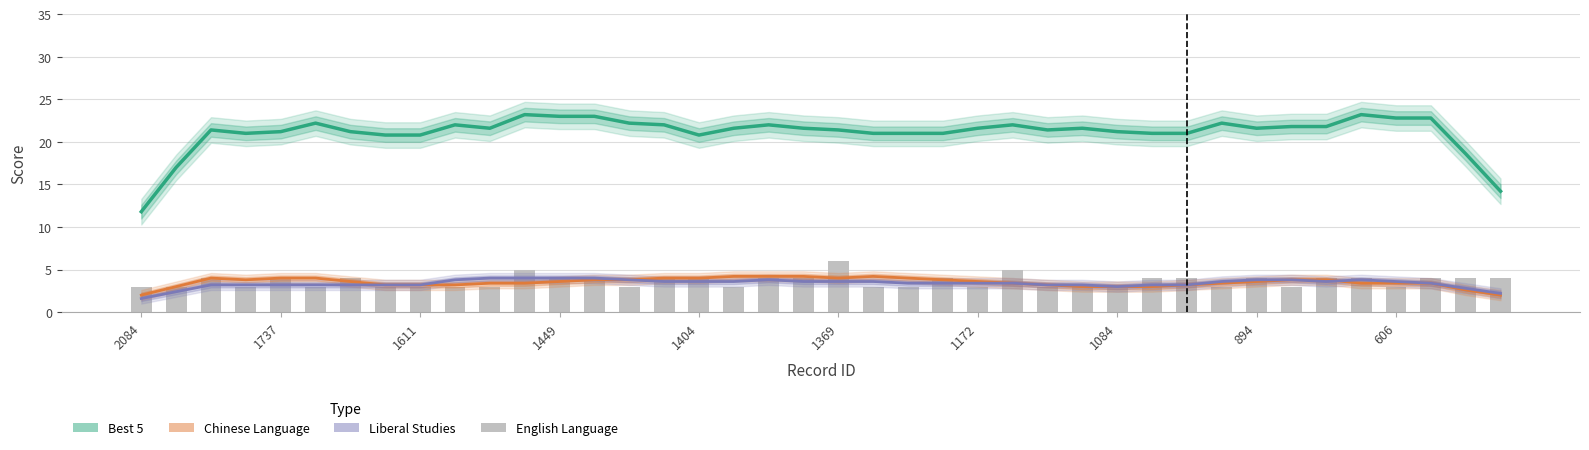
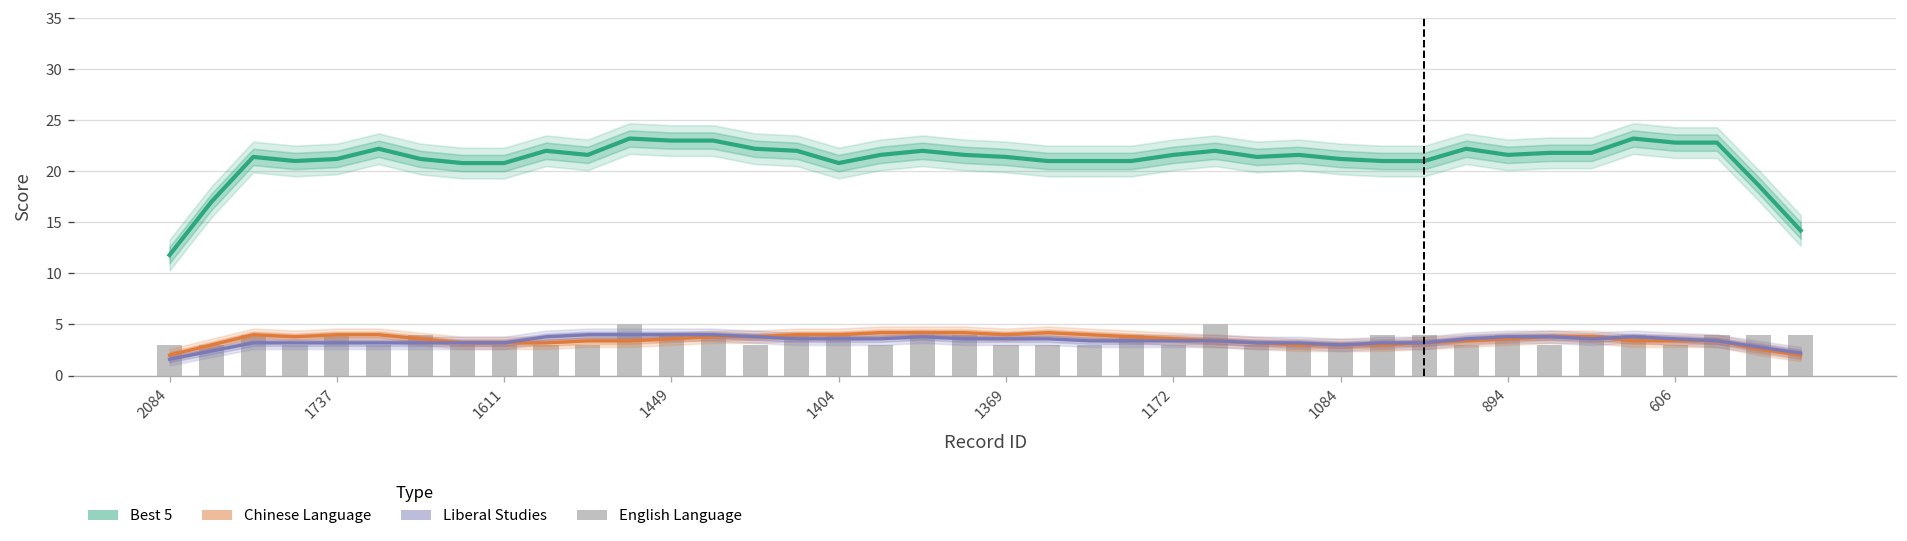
  {
    "English Language": {
      "2084": 3,
      "1737": 4,
      "1611": 3,
      "1449": 4,
      "1404": 4,
-     "1369": 6,
+     "1369": 3,
      "1172": 3,
      "1084": 3,
      "894": 4,
      "606": 3
    }
  }
